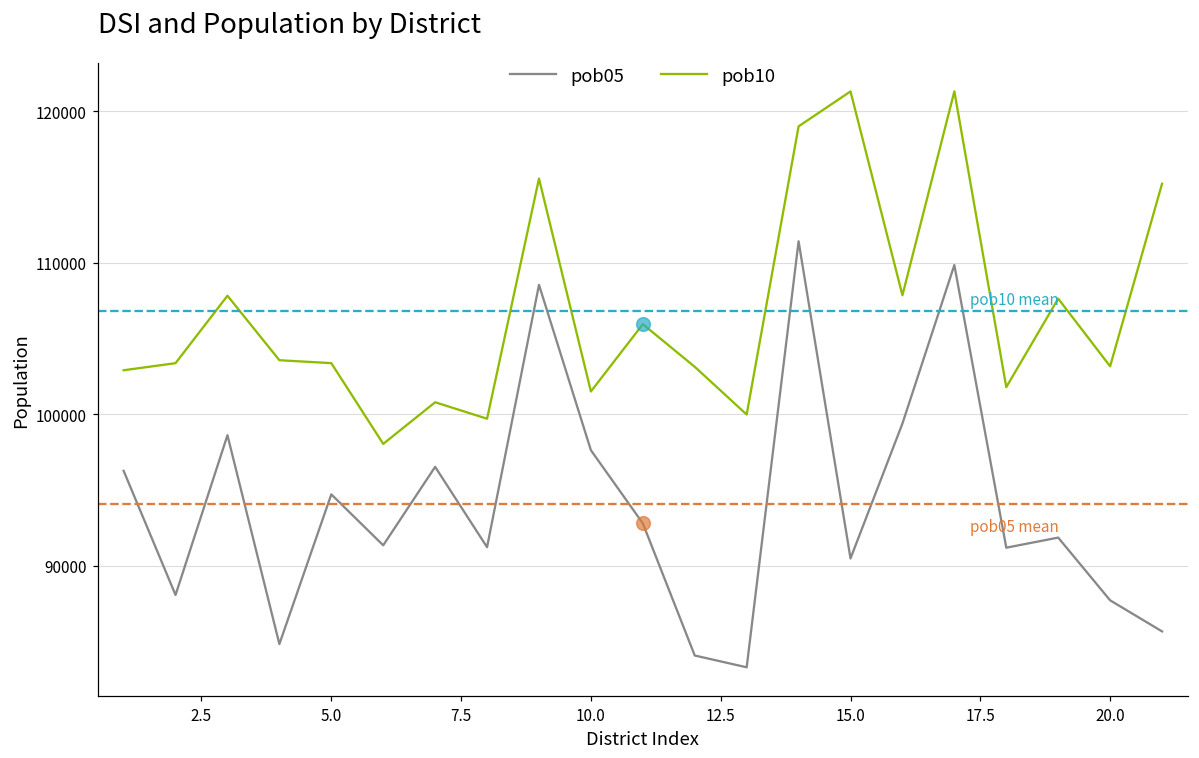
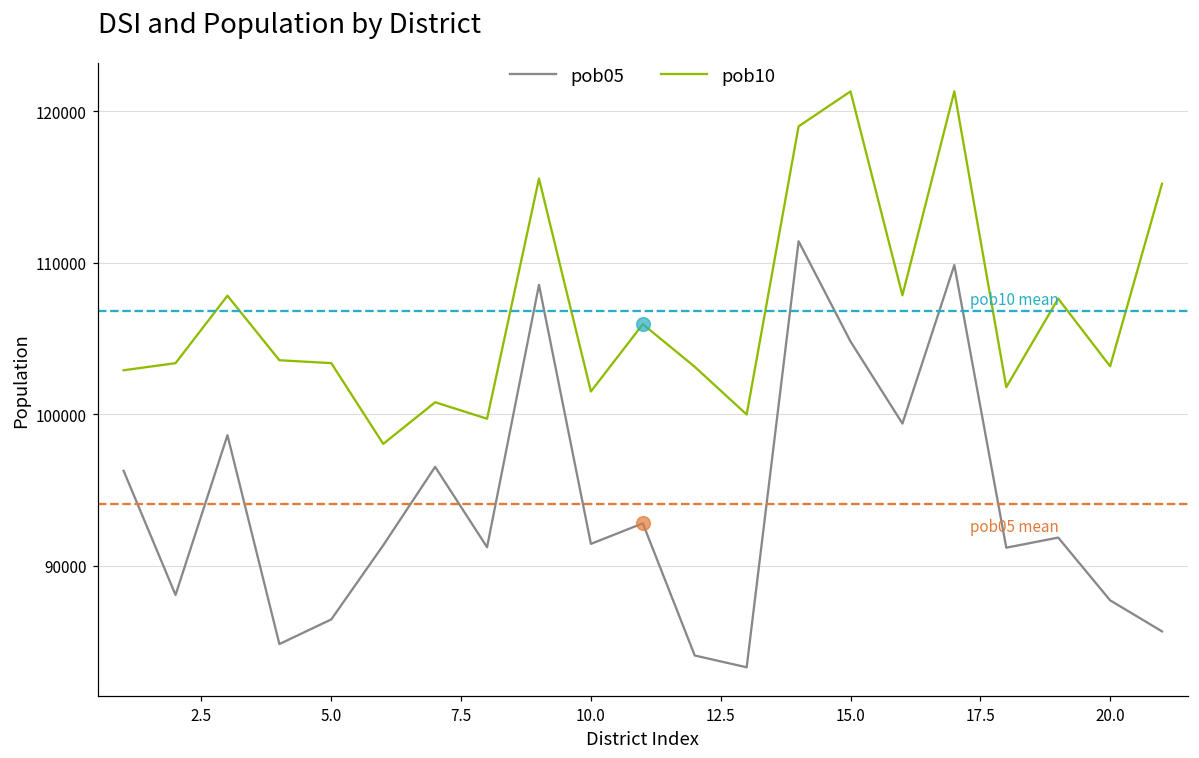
  {
    "pob05": {
-     "5.0": 94700,
-     "10.0": 97600,
-     "15.0": 90500,
+     "5.0": 86500,
+     "10.0": 91400,
+     "15.0": 104800,
      "20.0": 87700
    },
    "pob10": {
      "5.0": 103400,
      "10.0": 101500,
      "15.0": 121300,
      "20.0": 103200
    }
  }
